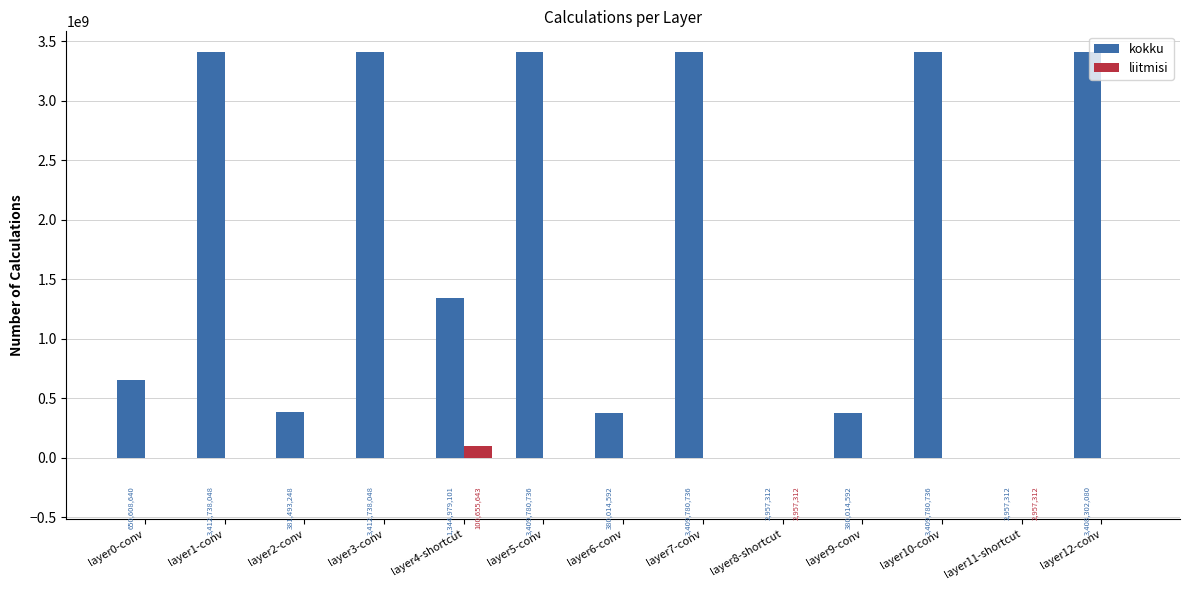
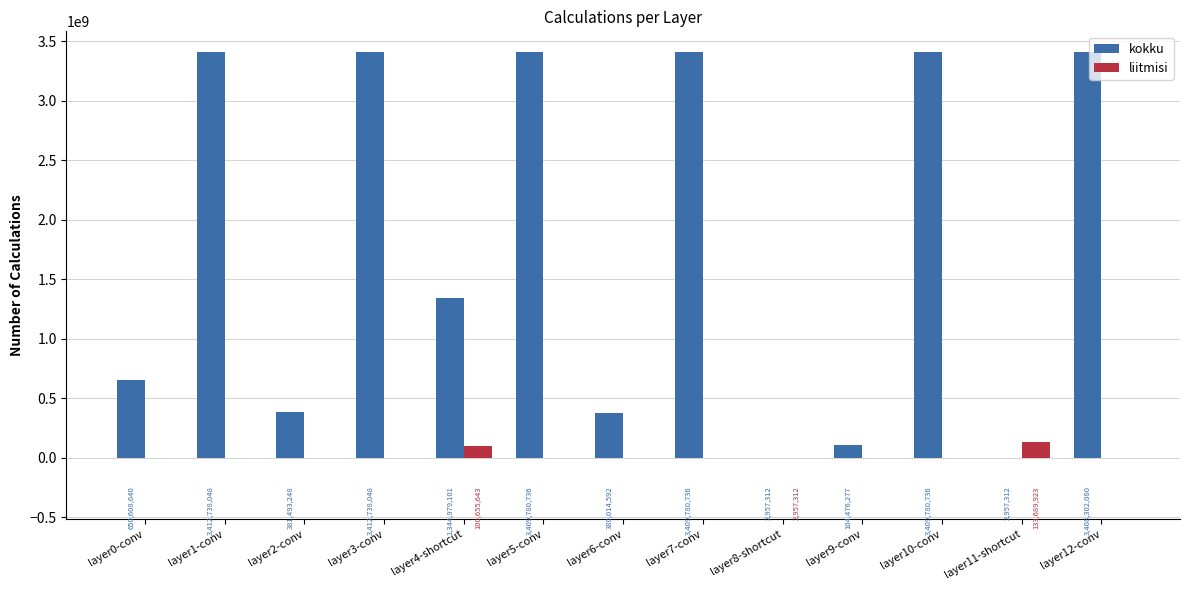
  {
    "kokku": {
-     "layer9-conv": "380,014,592"
+     "layer9-conv": "104,476,277"
    },
    "liitmisi": {
-     "layer11-shortcut": "2,957,312"
+     "layer11-shortcut": "133,689,923"
    }
  }
